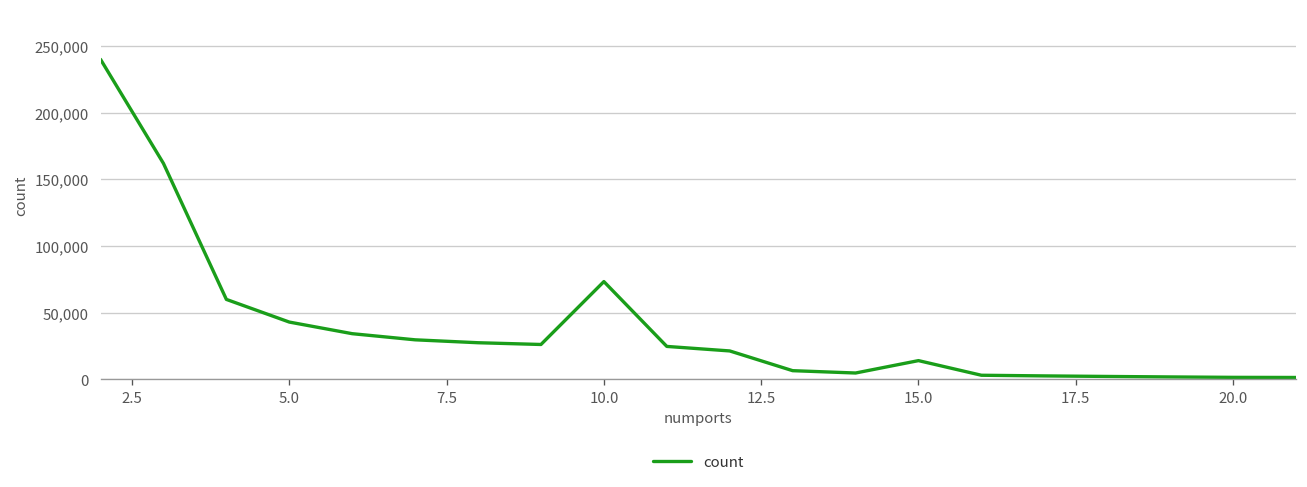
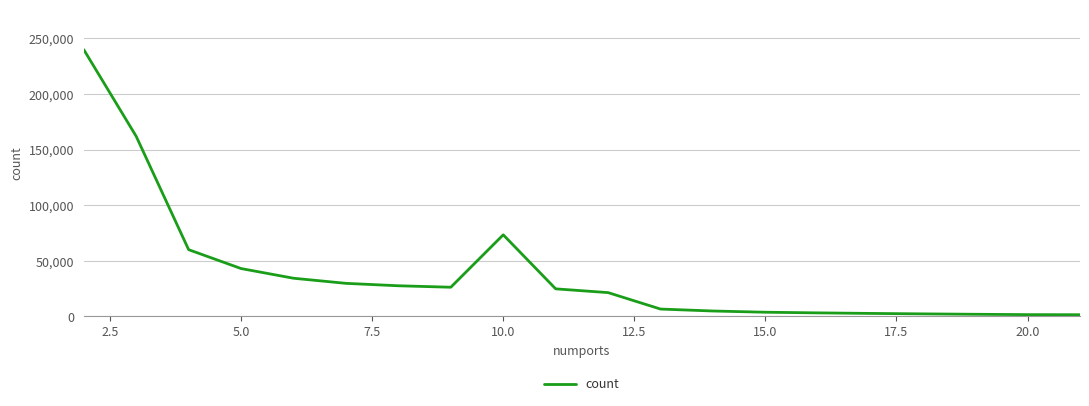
  {
    "5.0": "43,000",
    "10.0": "73,000",
-   "15.0": "14,000",
+   "15.0": "4,000",
    "20.0": "2,000"
  }
